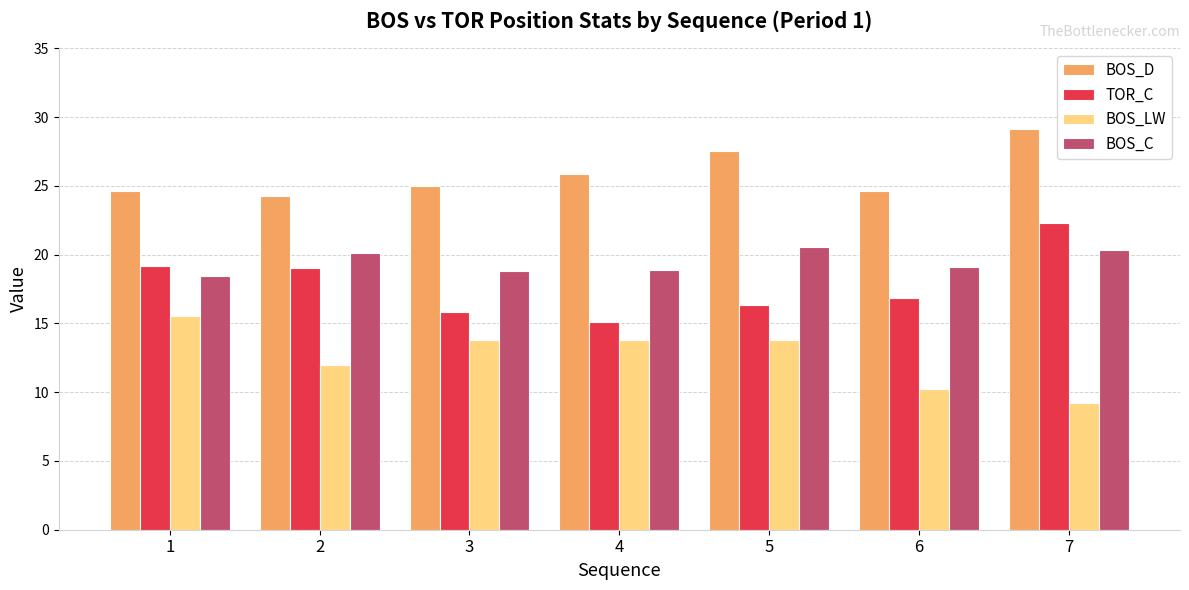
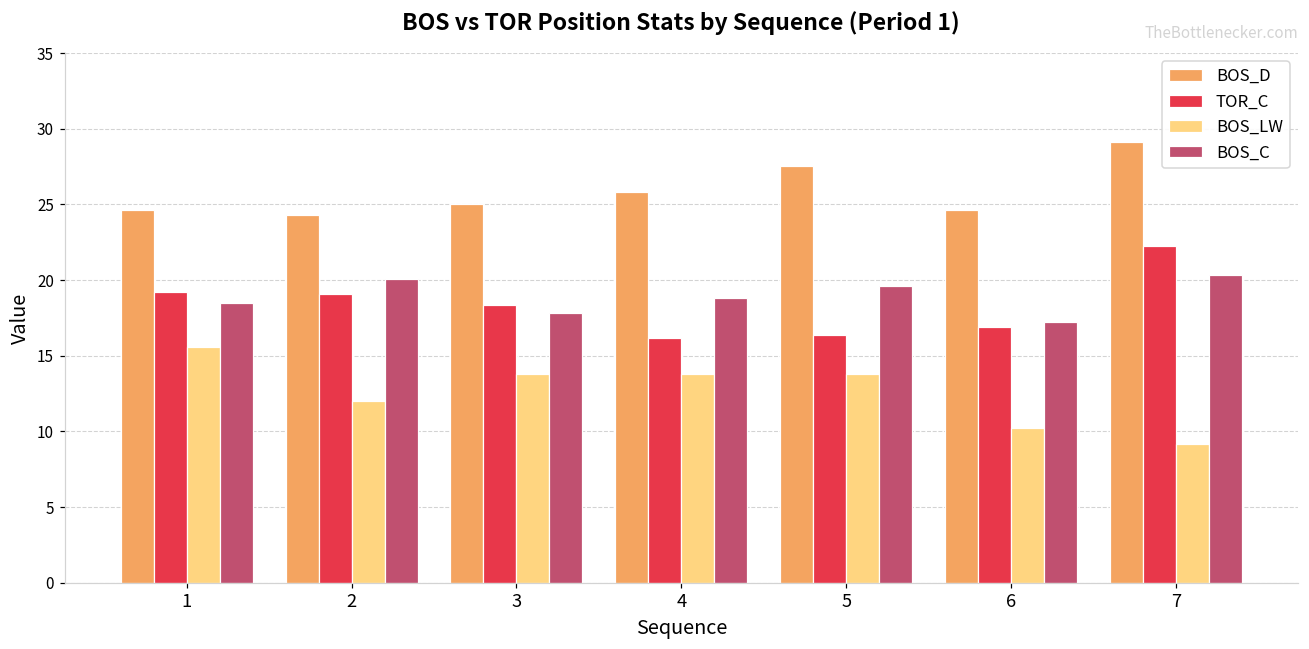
  {
    "TOR_C": {
      "1": 19.2,
      "2": 19.0,
-     "3": 15.8,
-     "4": 15.1,
+     "3": 18.4,
+     "4": 16.2,
      "5": 16.3,
      "6": 16.9,
      "7": 22.3
    },
    "BOS_C": {
      "1": 18.5,
      "2": 20.1,
-     "3": 18.8,
+     "3": 17.8,
      "4": 18.8,
-     "5": 20.6,
-     "6": 19.1,
+     "5": 19.6,
+     "6": 17.2,
      "7": 20.4
    }
  }
